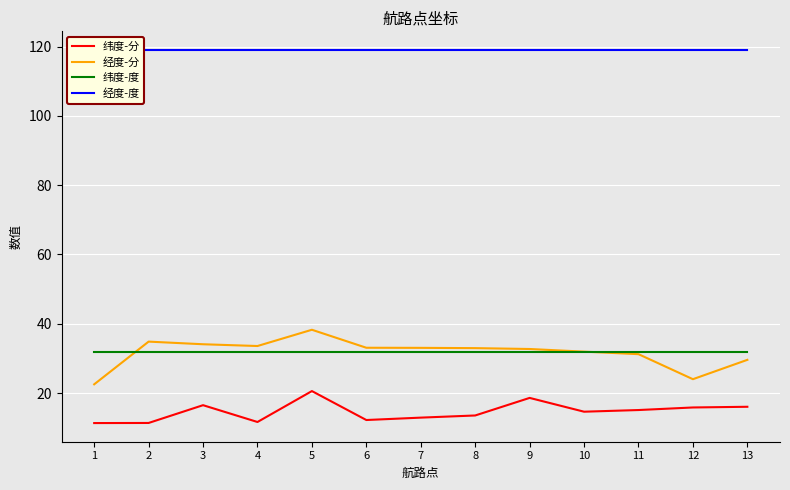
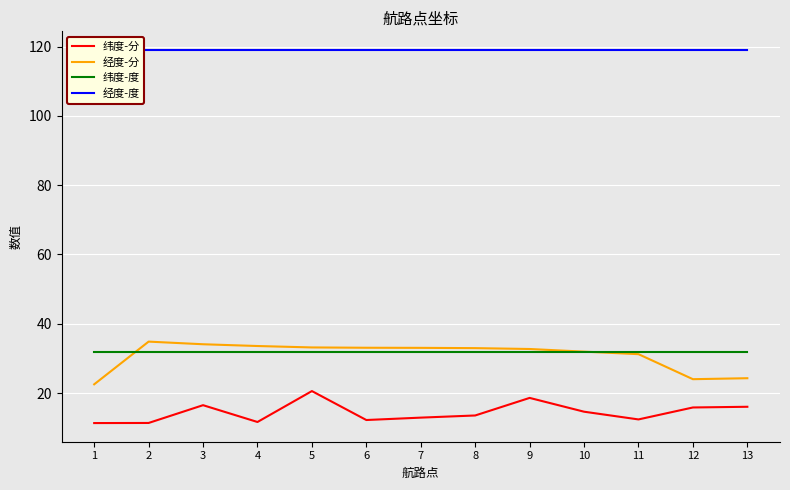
  {
    "纬度-分": {
      "1": 11,
      "2": 11,
      "3": 17,
      "4": 12,
      "5": 21,
      "6": 12,
      "7": 13,
      "8": 14,
      "9": 19,
      "10": 15,
-     "11": 15,
+     "11": 12,
      "12": 16,
      "13": 16
    },
    "经度-分": {
      "1": 23,
      "2": 35,
      "3": 34,
      "4": 34,
-     "5": 38,
+     "5": 33,
      "6": 33,
      "7": 33,
      "8": 33,
      "11": 31,
      "12": 24,
-     "13": 30
+     "13": 24
    },
    "纬度-度": {
      "1": 32,
      "2": 32,
      "3": 32,
      "4": 32,
      "5": 32,
      "6": 32,
      "7": 32,
      "8": 32,
      "11": 32,
      "12": 32,
      "13": 32
    },
    "经度-度": {
      "2": 119,
      "3": 119,
      "4": 119,
      "5": 119,
      "6": 119,
      "7": 119,
      "8": 119,
      "9": 119,
      "10": 119,
      "11": 119,
      "12": 119,
      "13": 119
    }
  }
